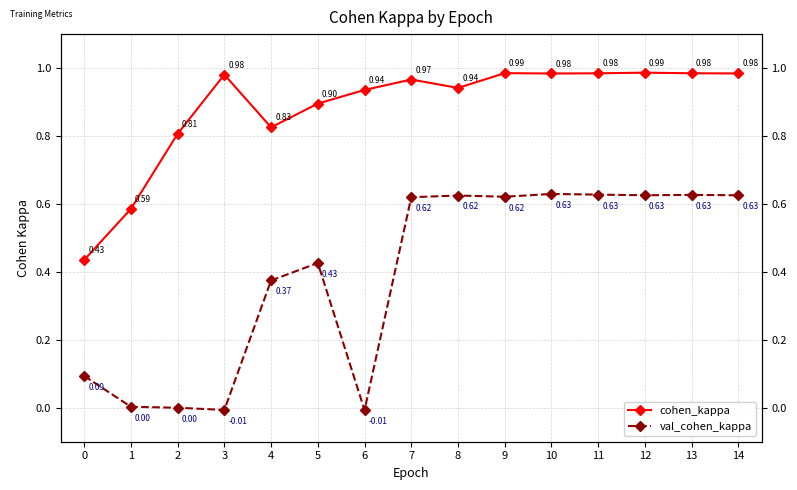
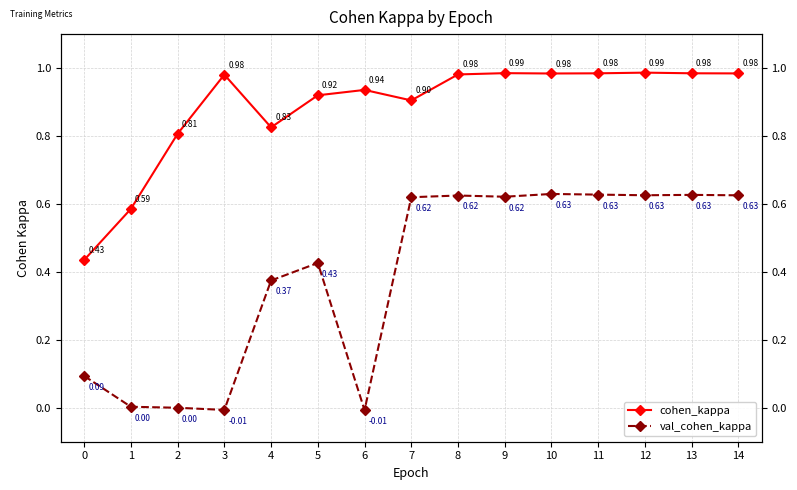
  {
    "cohen_kappa": {
      "0": 0.43,
      "1": 0.59,
      "2": 0.81,
      "3": 0.98,
      "4": 0.83,
-     "5": 0.90,
+     "5": 0.92,
      "6": 0.94,
-     "7": 0.97,
-     "8": 0.94,
+     "7": 0.90,
+     "8": 0.98,
      "9": 0.99,
      "10": 0.98,
      "11": 0.98,
      "12": 0.99,
      "13": 0.98,
      "14": 0.98
    },
    "val_cohen_kappa": {
      "0": 0.09,
      "1": 0.00,
      "2": 0.00,
      "3": -0.01,
      "4": 0.37,
      "5": 0.43,
      "6": -0.01,
      "7": 0.62,
      "8": 0.62,
      "9": 0.62,
      "10": 0.63,
      "11": 0.63,
      "12": 0.63,
      "13": 0.63,
      "14": 0.63
    }
  }
